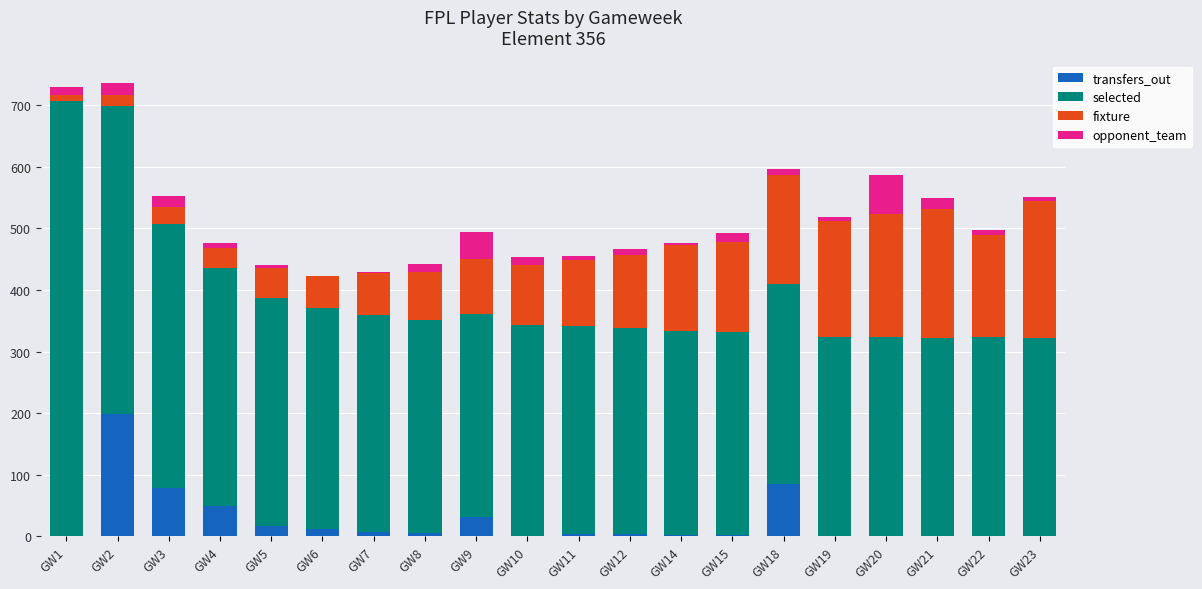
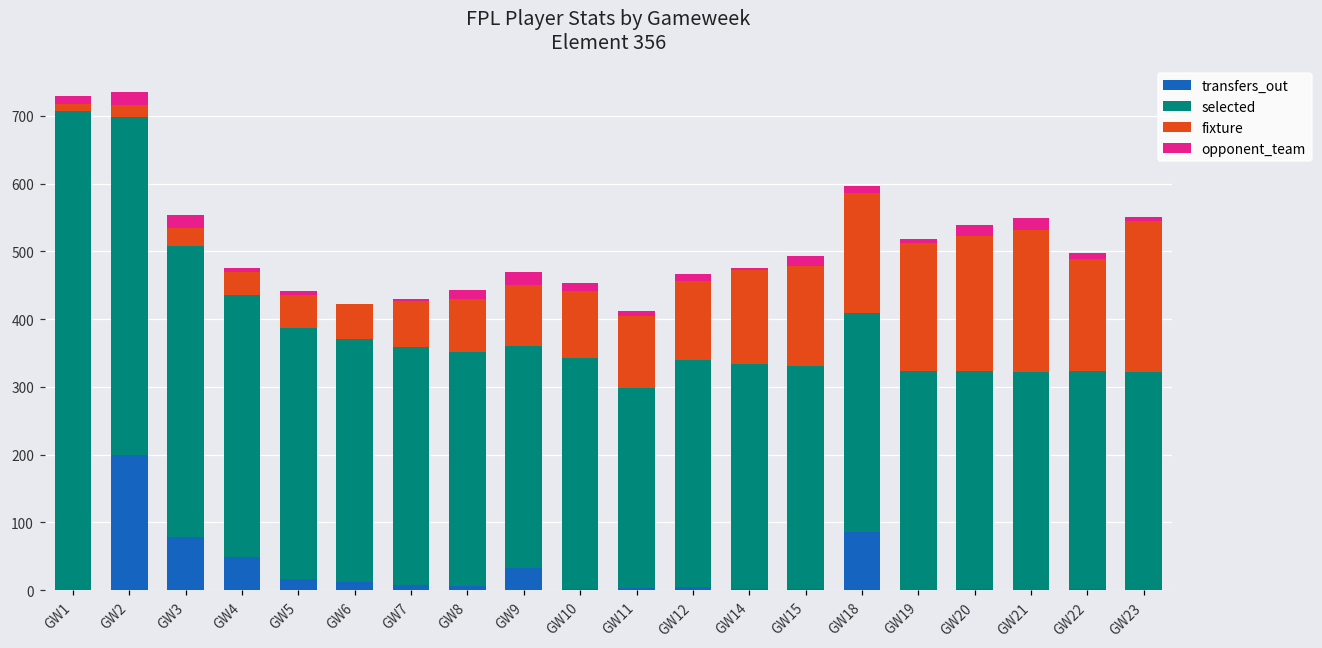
  {
    "transfers_out": {
      "GW1": 0,
      "GW2": 200,
      "GW3": 80,
      "GW4": 50,
      "GW5": 20,
      "GW6": 10,
      "GW7": 10,
      "GW8": 10,
      "GW9": 30,
      "GW18": 90,
      "GW19": 0,
      "GW21": 0,
      "GW23": 0
    },
    "selected": {
      "GW1": 710,
      "GW2": 500,
      "GW3": 430,
      "GW4": 390,
      "GW5": 370,
      "GW6": 360,
      "GW7": 350,
      "GW8": 350,
      "GW9": 330,
      "GW10": 340,
-     "GW11": 340,
+     "GW11": 300,
      "GW12": 340,
      "GW14": 330,
      "GW15": 330,
      "GW18": 320,
      "GW19": 320,
      "GW20": 320,
      "GW21": 320,
      "GW22": 320,
      "GW23": 320
    },
    "fixture": {
      "GW1": 10,
      "GW2": 20,
      "GW3": 30,
      "GW4": 30,
      "GW5": 50,
      "GW6": 50,
      "GW7": 70,
      "GW8": 80,
      "GW9": 90,
      "GW10": 100,
      "GW11": 110,
      "GW12": 120,
      "GW14": 140,
      "GW15": 150,
      "GW18": 180,
      "GW19": 190,
      "GW20": 200,
      "GW21": 210,
      "GW22": 170,
      "GW23": 220
    },
    "opponent_team": {
      "GW1": 10,
      "GW2": 20,
      "GW3": 20,
      "GW4": 10,
      "GW5": 10,
      "GW8": 10,
-     "GW9": 40,
+     "GW9": 20,
      "GW10": 10,
      "GW11": 10,
      "GW12": 10,
      "GW15": 20,
      "GW18": 10,
      "GW19": 10,
-     "GW20": 60,
+     "GW20": 20,
      "GW21": 20,
      "GW22": 10,
      "GW23": 10
    }
  }
